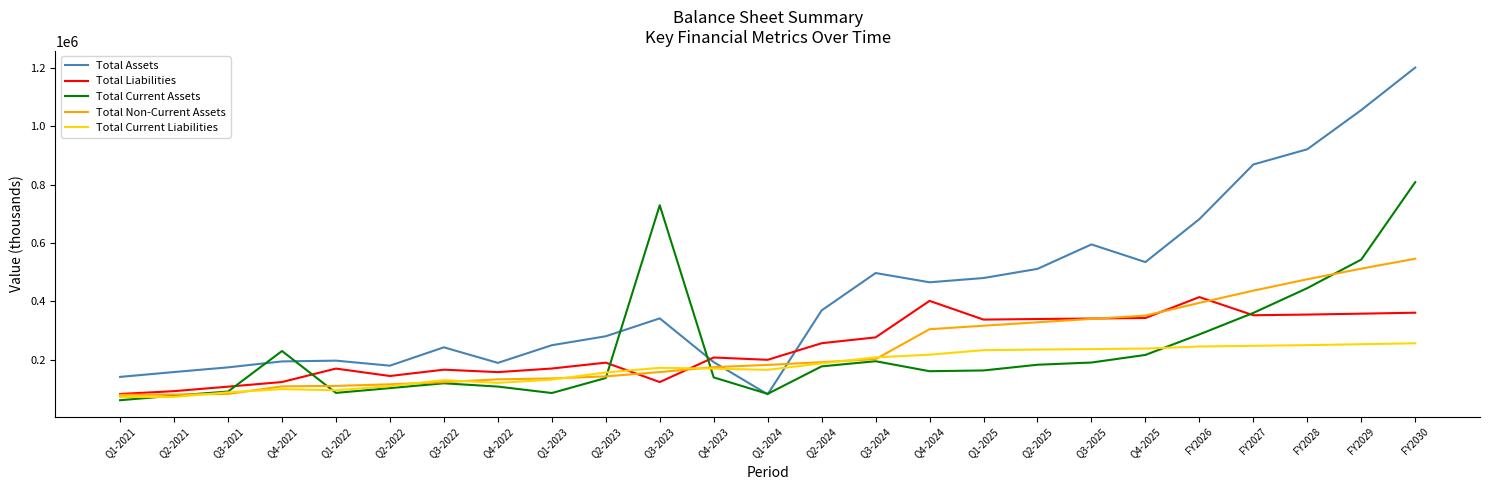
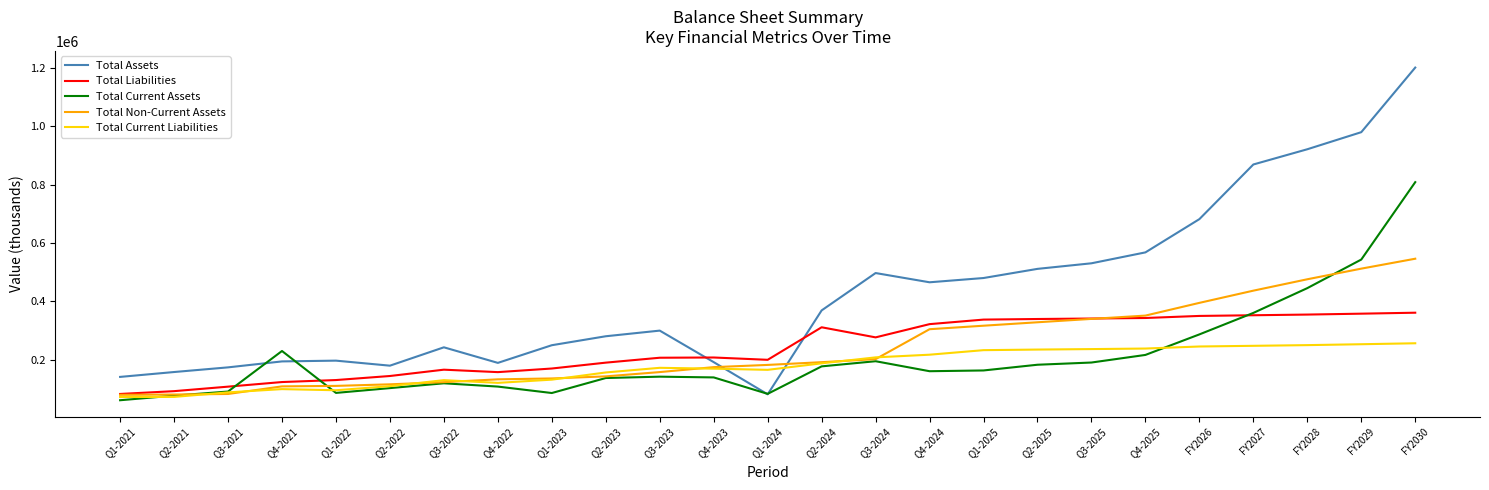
  {
    "Total Assets": {
      "Q1-2021": 140000,
      "Q2-2021": 160000,
      "Q3-2021": 170000,
      "Q4-2021": 190000,
      "Q1-2022": 200000,
      "Q2-2022": 180000,
      "Q3-2022": 240000,
      "Q4-2022": 190000,
      "Q1-2023": 250000,
      "Q2-2023": 280000,
-     "Q3-2023": 340000,
+     "Q3-2023": 300000,
      "Q4-2023": 190000,
      "Q2-2024": 370000,
      "Q3-2024": 500000,
      "Q4-2024": 470000,
      "Q1-2025": 480000,
      "Q2-2025": 510000,
-     "Q3-2025": 600000,
-     "Q4-2025": 540000,
+     "Q3-2025": 530000,
+     "Q4-2025": 570000,
      "FY2026": 680000,
      "FY2027": 870000,
      "FY2028": 920000,
-     "FY2029": 1060000,
+     "FY2029": 980000,
      "FY2030": 1200000
    },
    "Total Liabilities": {
      "Q2-2021": 90000,
      "Q3-2021": 110000,
      "Q4-2021": 120000,
-     "Q1-2022": 170000,
+     "Q1-2022": 130000,
      "Q2-2022": 140000,
      "Q3-2022": 170000,
      "Q4-2022": 160000,
      "Q1-2023": 170000,
      "Q2-2023": 190000,
-     "Q3-2023": 120000,
+     "Q3-2023": 210000,
      "Q4-2023": 210000,
      "Q1-2024": 200000,
-     "Q2-2024": 260000,
+     "Q2-2024": 310000,
      "Q3-2024": 280000,
-     "Q4-2024": 400000,
+     "Q4-2024": 320000,
      "Q1-2025": 340000,
      "Q2-2025": 340000,
-     "FY2026": 420000,
+     "FY2026": 350000,
      "FY2028": 360000,
      "FY2029": 360000,
      "FY2030": 360000
    },
    "Total Current Assets": {
      "Q1-2021": 60000,
      "Q4-2021": 230000,
      "Q1-2022": 90000,
      "Q4-2022": 110000,
      "Q1-2023": 90000,
-     "Q3-2023": 730000,
+     "Q3-2023": 140000,
      "Q4-2023": 140000,
      "Q2-2024": 180000,
      "Q4-2024": 160000,
      "Q1-2025": 160000,
      "Q2-2025": 180000,
      "Q3-2025": 190000,
      "Q4-2025": 220000,
      "FY2026": 290000,
      "FY2028": 450000,
      "FY2029": 540000,
      "FY2030": 810000
    }
  }
